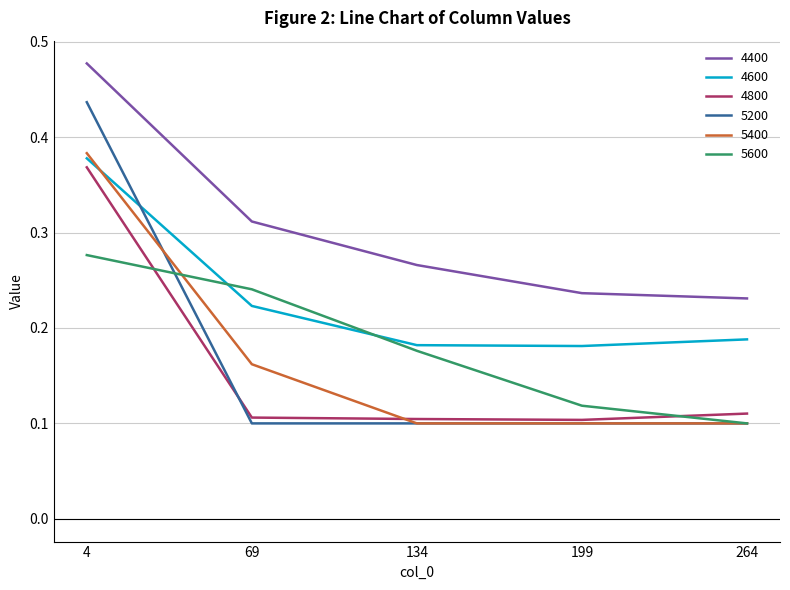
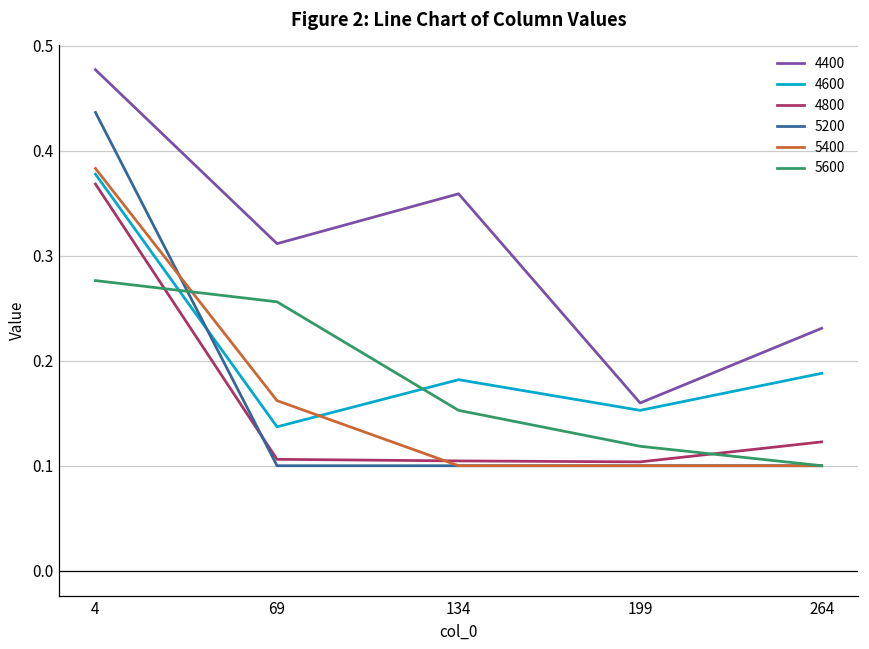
  {
    "4400": {
      "4": 0.48,
      "69": 0.31,
-     "134": 0.27,
-     "199": 0.24,
+     "134": 0.36,
+     "199": 0.16,
      "264": 0.23
    },
    "4600": {
      "4": 0.38,
-     "69": 0.22,
+     "69": 0.14,
      "134": 0.18,
-     "199": 0.18,
+     "199": 0.15,
      "264": 0.19
    },
    "4800": {
      "4": 0.37,
      "69": 0.11,
      "134": 0.10,
      "199": 0.10,
-     "264": 0.11
+     "264": 0.12
    },
    "5200": {
      "4": 0.44,
      "69": 0.10
    },
    "5400": {
      "4": 0.38,
      "69": 0.16
    },
    "5600": {
      "4": 0.28,
-     "69": 0.24,
-     "134": 0.18,
+     "69": 0.26,
+     "134": 0.15,
      "199": 0.12
    }
  }
